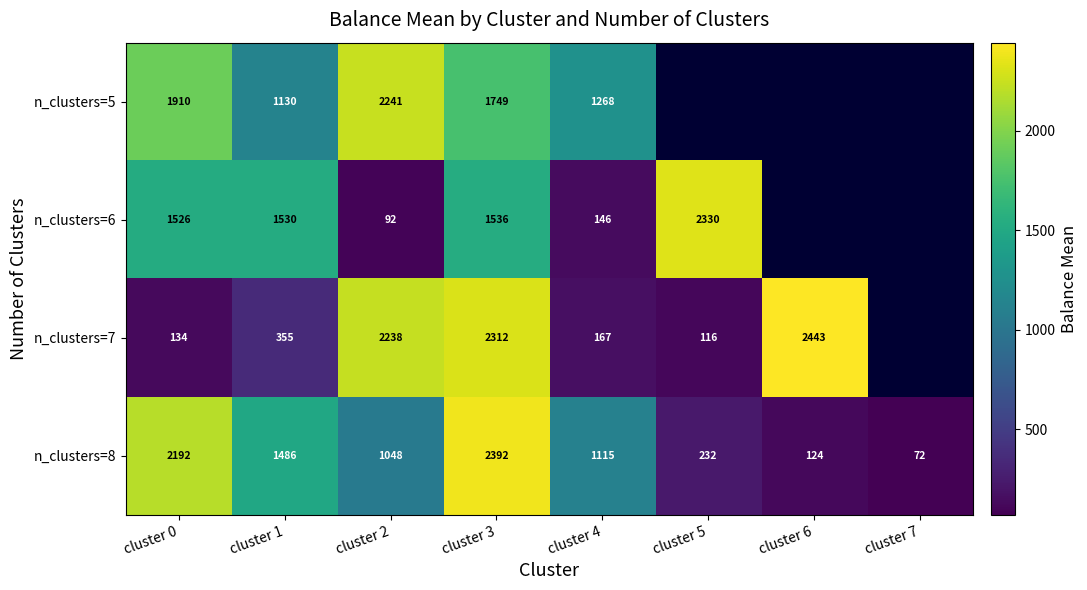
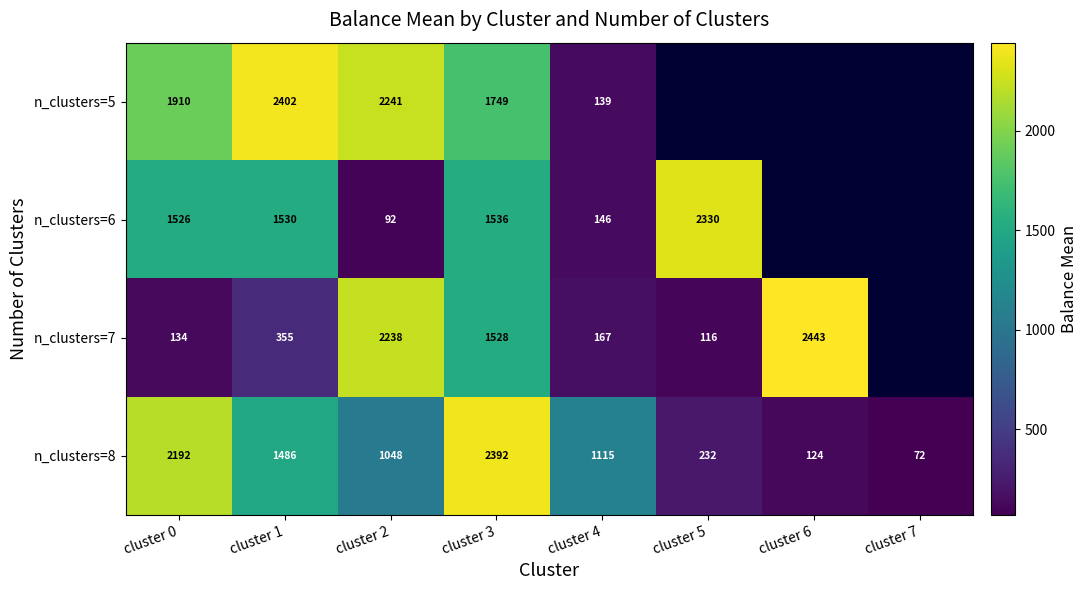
  {
    "n_clusters=5": {
      "cluster 0": 1910,
-     "cluster 1": 1130,
+     "cluster 1": 2402,
      "cluster 2": 2241,
      "cluster 3": 1749,
-     "cluster 4": 1268
+     "cluster 4": 139
    },
    "n_clusters=6": {
      "cluster 0": 1526,
      "cluster 1": 1530,
      "cluster 2": 92,
      "cluster 3": 1536,
      "cluster 4": 146,
      "cluster 5": 2330
    },
    "n_clusters=7": {
      "cluster 0": 134,
      "cluster 1": 355,
      "cluster 2": 2238,
-     "cluster 3": 2312,
+     "cluster 3": 1528,
      "cluster 4": 167,
      "cluster 5": 116,
      "cluster 6": 2443
    },
    "n_clusters=8": {
      "cluster 0": 2192,
      "cluster 1": 1486,
      "cluster 2": 1048,
      "cluster 3": 2392,
      "cluster 4": 1115,
      "cluster 5": 232,
      "cluster 6": 124,
      "cluster 7": 72
    }
  }
